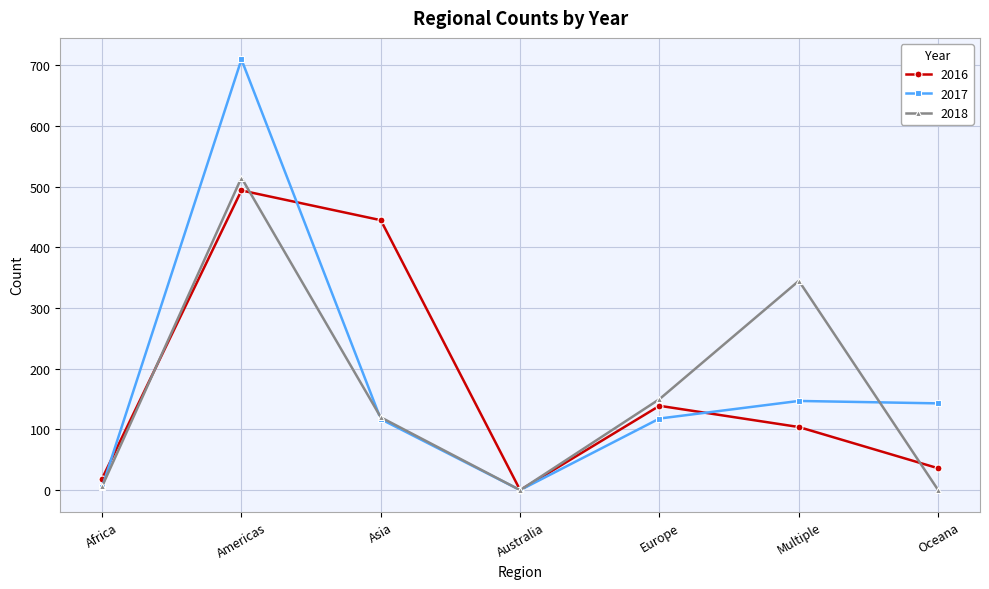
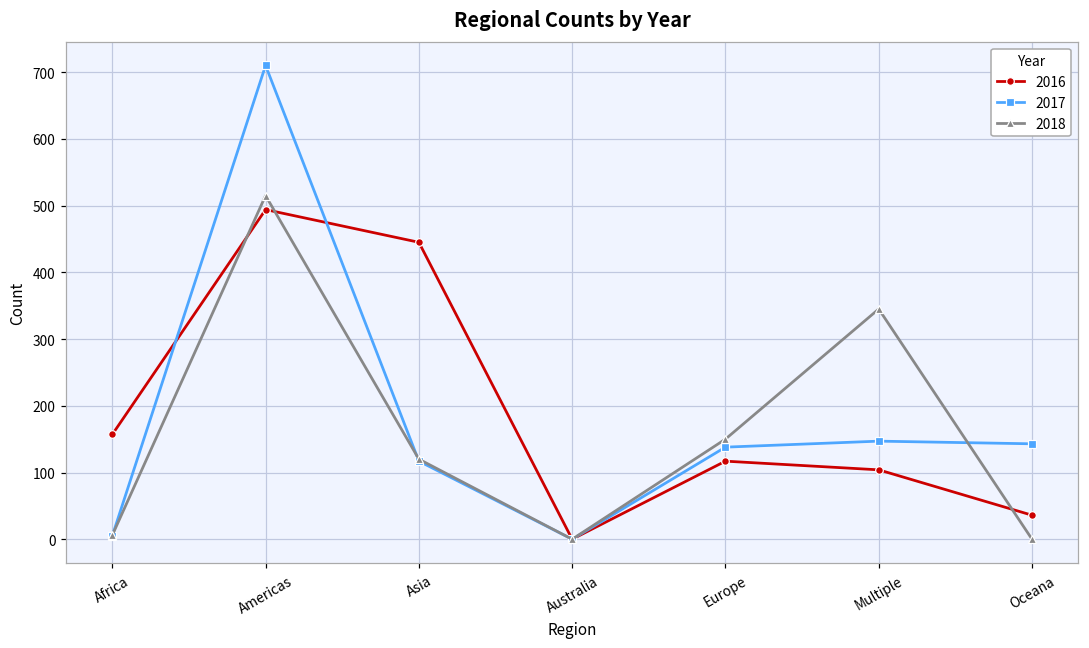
  {
    "2016": {
-     "Africa": 20,
+     "Africa": 160,
      "Americas": 490,
      "Asia": 450,
-     "Europe": 140,
+     "Europe": 120,
      "Multiple": 100,
      "Oceana": 40
    },
    "2017": {
      "Americas": 710,
-     "Europe": 120,
+     "Europe": 140,
      "Multiple": 150,
      "Oceana": 140
    },
    "2018": {
      "Americas": 520,
      "Europe": 150,
      "Multiple": 350,
      "Oceana": 0
    }
  }
